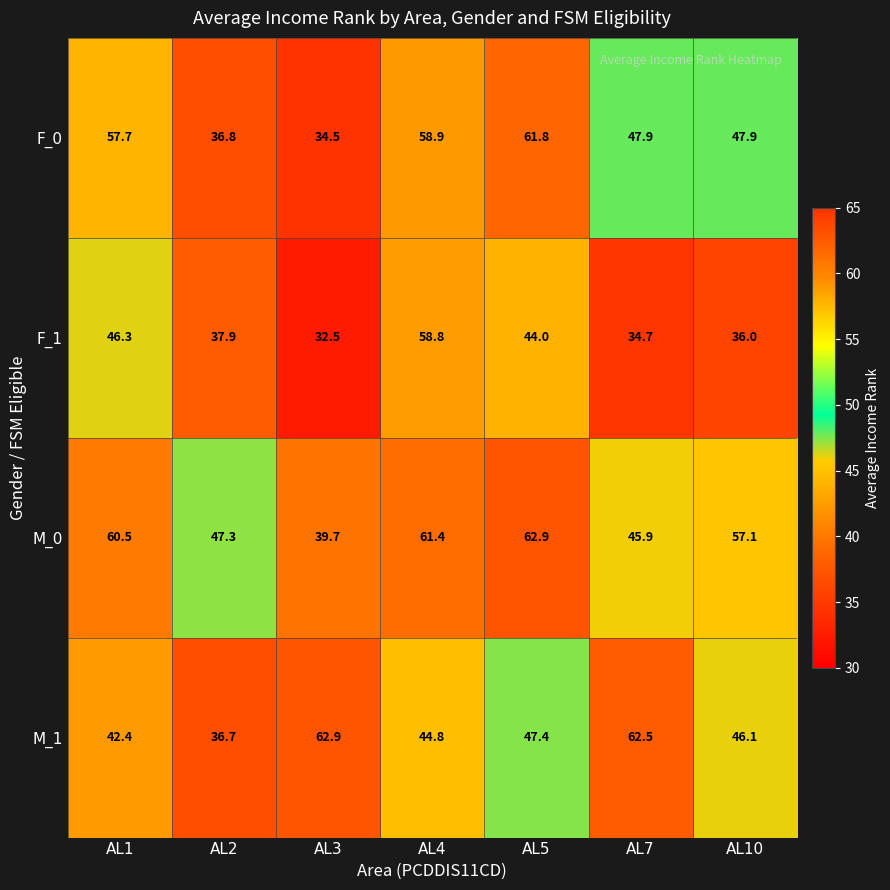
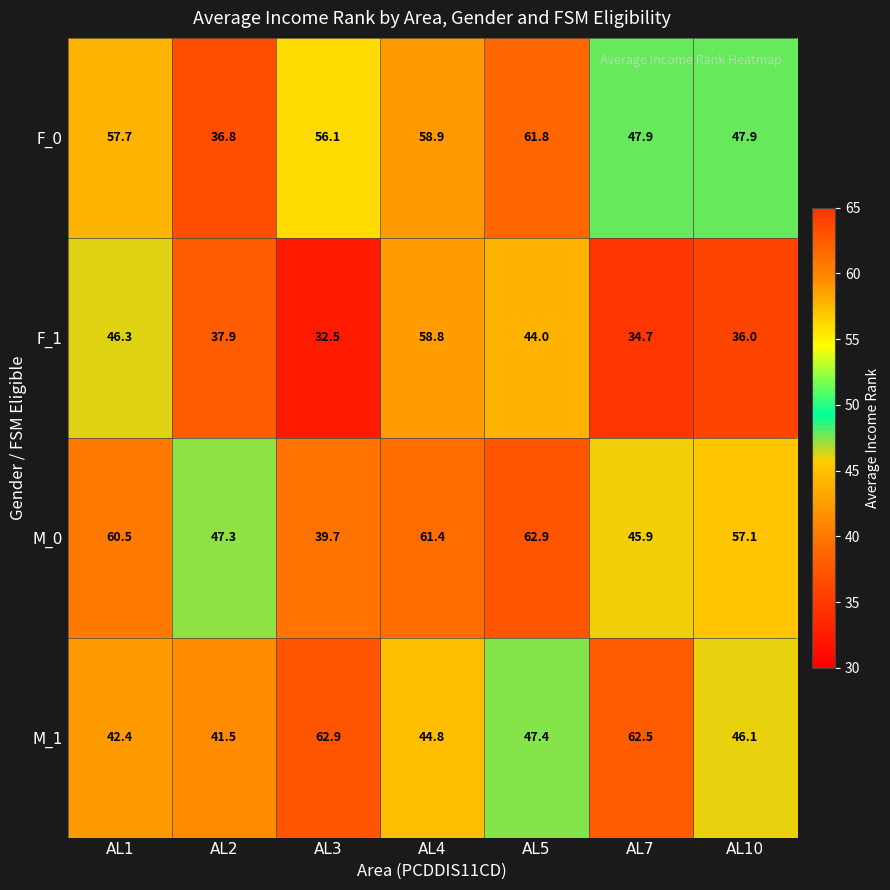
  {
    "F_0": {
      "AL1": 57.7,
      "AL2": 36.8,
-     "AL3": 34.5,
+     "AL3": 56.1,
      "AL4": 58.9,
      "AL5": 61.8,
      "AL10": 47.9
    },
    "F_1": {
      "AL1": 46.3,
      "AL2": 37.9,
      "AL3": 32.5,
      "AL4": 58.8,
      "AL5": 44.0,
      "AL7": 34.7,
      "AL10": 36.0
    },
    "M_0": {
      "AL1": 60.5,
      "AL2": 47.3,
      "AL3": 39.7,
      "AL4": 61.4,
      "AL5": 62.9,
      "AL7": 45.9,
      "AL10": 57.1
    },
    "M_1": {
      "AL1": 42.4,
-     "AL2": 36.7,
+     "AL2": 41.5,
      "AL3": 62.9,
      "AL4": 44.8,
      "AL5": 47.4,
      "AL7": 62.5,
      "AL10": 46.1
    }
  }
